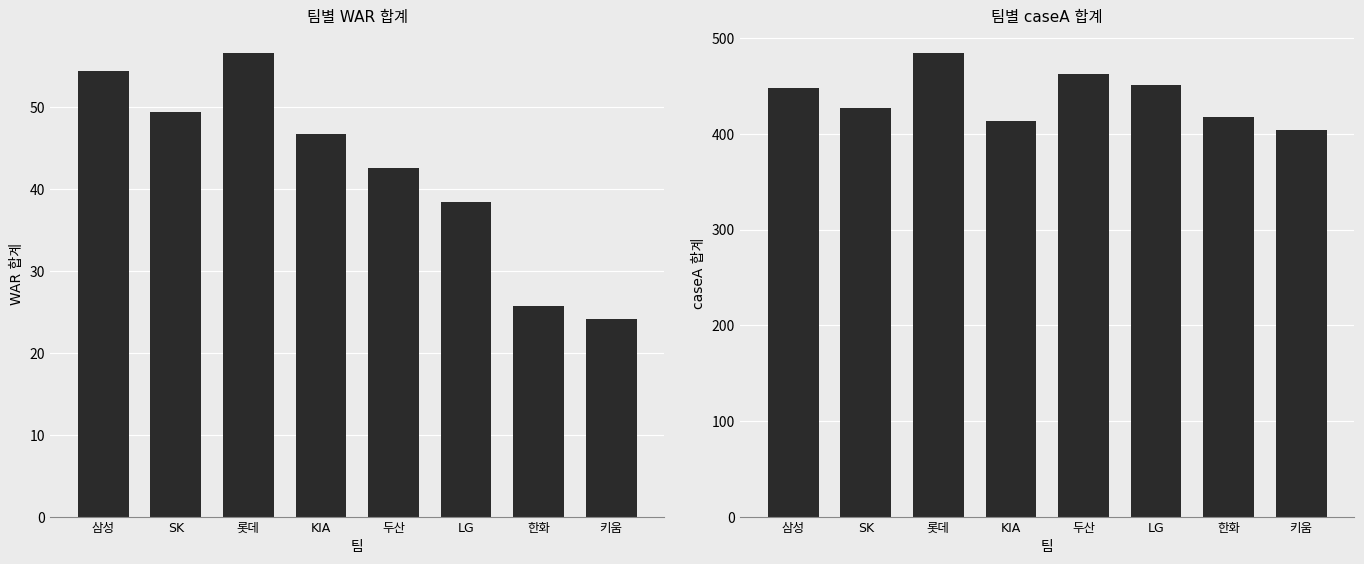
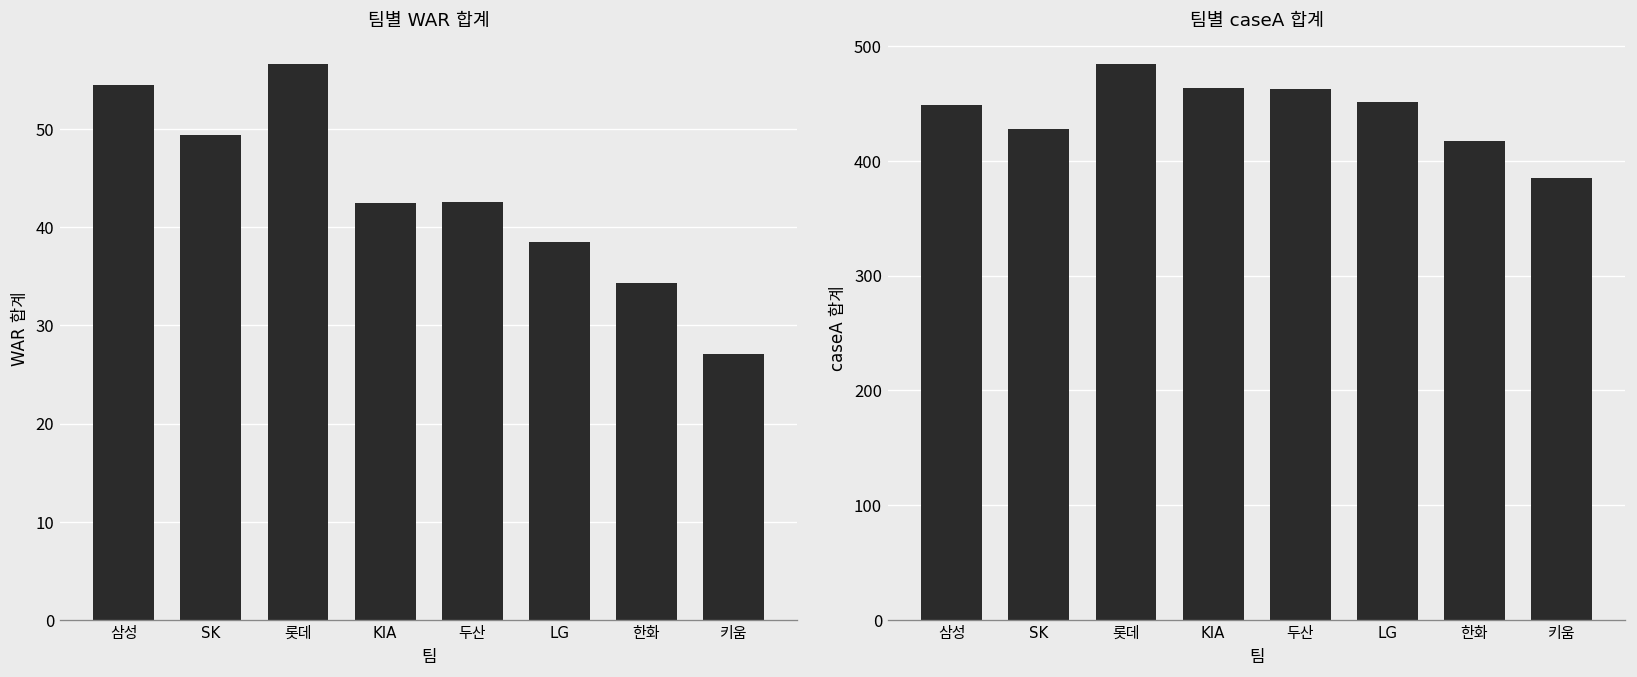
  {
    "팀별 WAR 합계": {
      "삼성": 54,
      "SK": 49,
      "롯데": 57,
-     "KIA": 47,
+     "KIA": 42,
      "두산": 43,
      "LG": 38,
-     "한화": 26,
-     "키움": 24
+     "한화": 34,
+     "키움": 27
    },
    "팀별 caseA 합계": {
      "삼성": 450,
      "SK": 430,
      "롯데": 480,
-     "KIA": 410,
+     "KIA": 460,
      "두산": 460,
      "LG": 450,
      "한화": 420,
-     "키움": 400
+     "키움": 380
    }
  }
